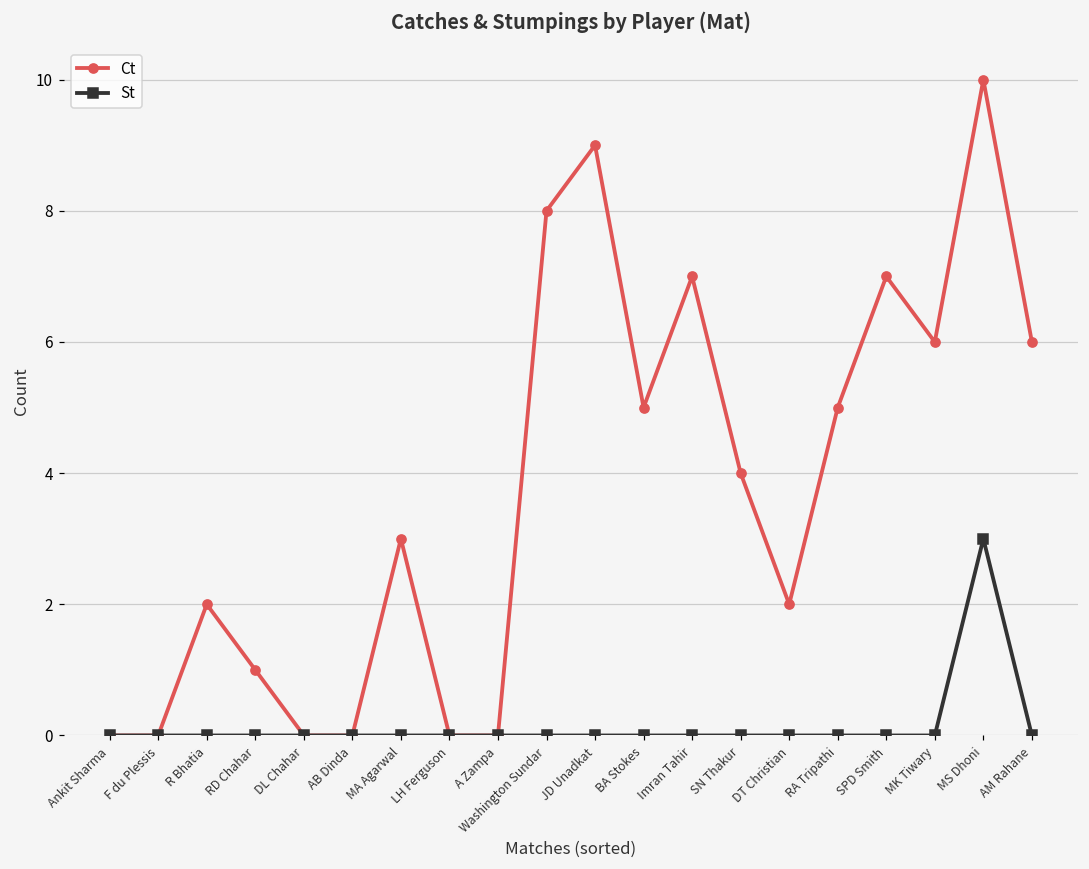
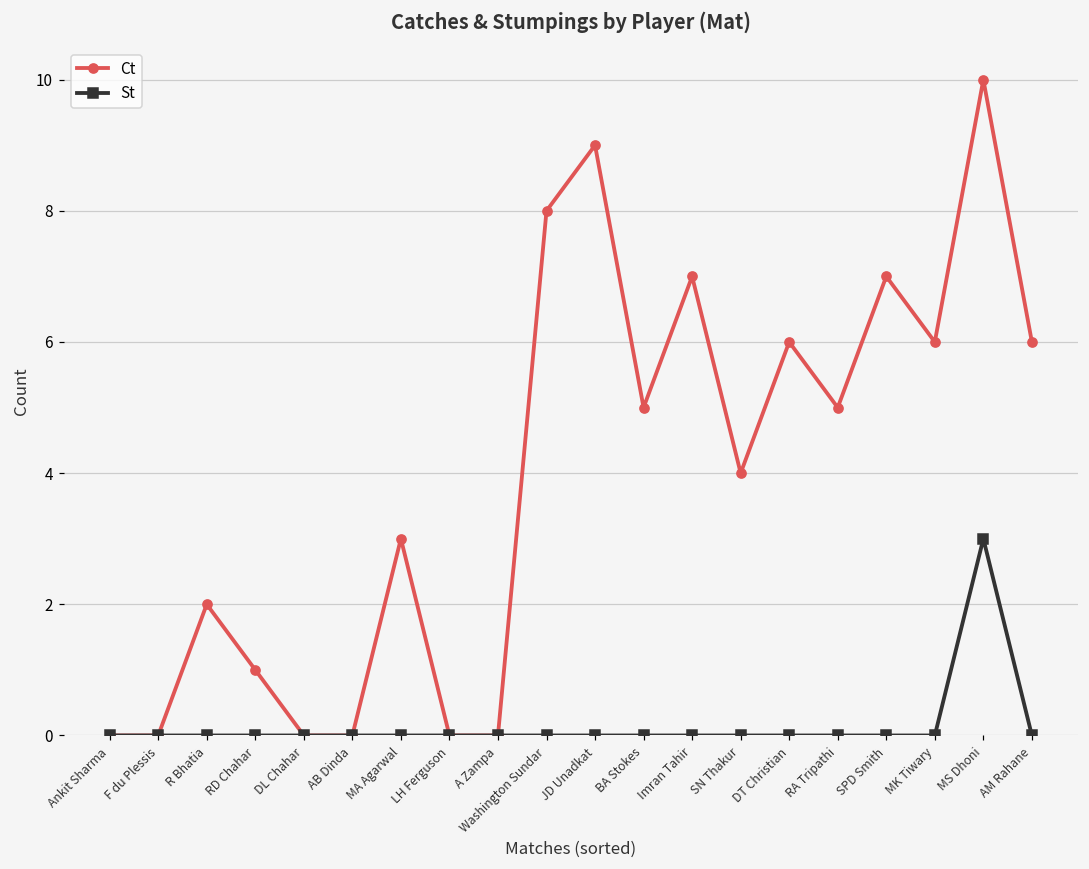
  {
    "Ct": {
      "R Bhatia": 2,
      "RD Chahar": 1,
      "MA Agarwal": 3,
      "Washington Sundar": 8,
      "JD Unadkat": 9,
      "BA Stokes": 5,
      "Imran Tahir": 7,
      "SN Thakur": 4,
-     "DT Christian": 2,
+     "DT Christian": 6,
      "RA Tripathi": 5,
      "SPD Smith": 7,
      "MK Tiwary": 6,
      "MS Dhoni": 10,
      "AM Rahane": 6
    },
    "St": {
      "R Bhatia": 0,
      "RD Chahar": 0,
      "MA Agarwal": 0,
      "Washington Sundar": 0,
      "JD Unadkat": 0,
      "BA Stokes": 0,
      "Imran Tahir": 0,
      "SN Thakur": 0,
      "DT Christian": 0,
      "RA Tripathi": 0,
      "SPD Smith": 0,
      "MK Tiwary": 0,
      "MS Dhoni": 3,
      "AM Rahane": 0
    }
  }
